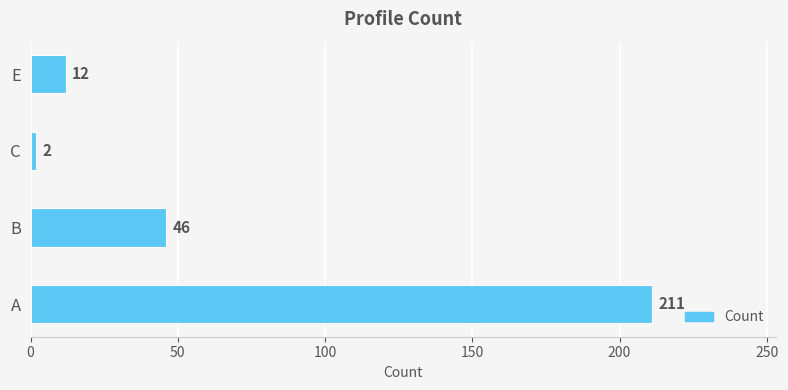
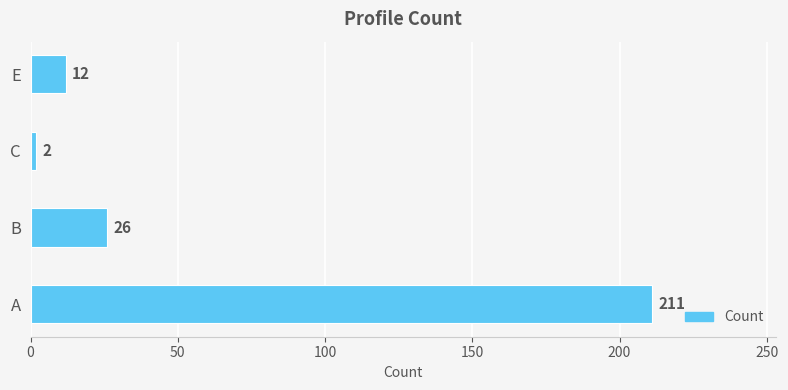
  {
    "E": 12,
    "C": 2,
-   "B": 46,
+   "B": 26,
    "A": 211
  }
